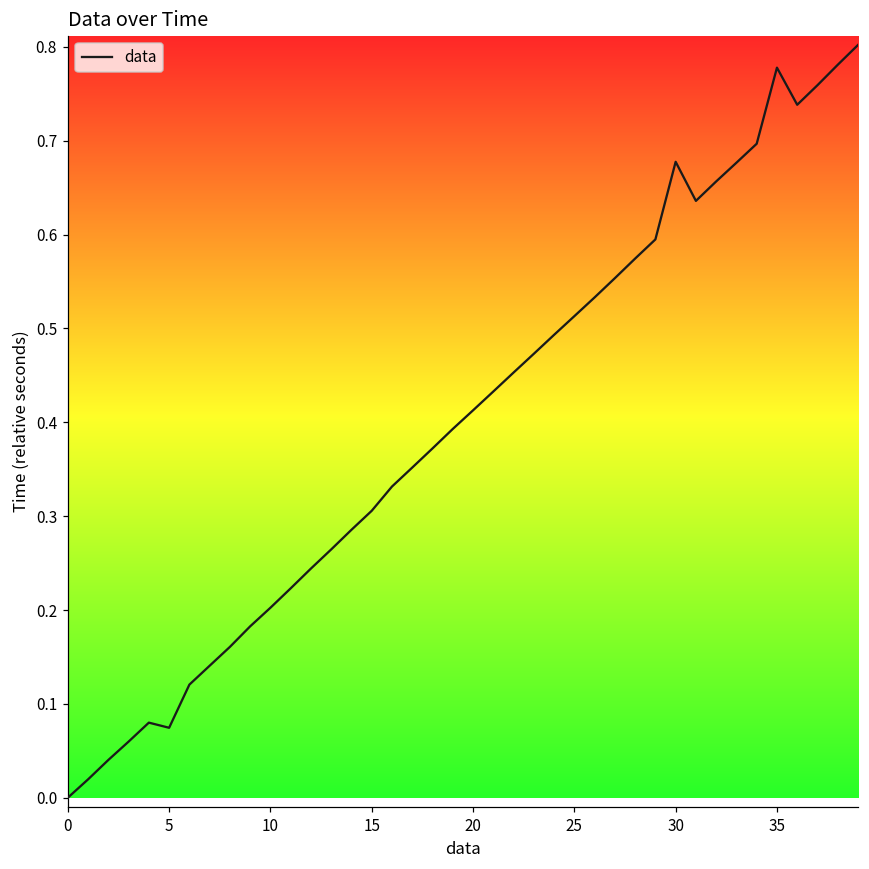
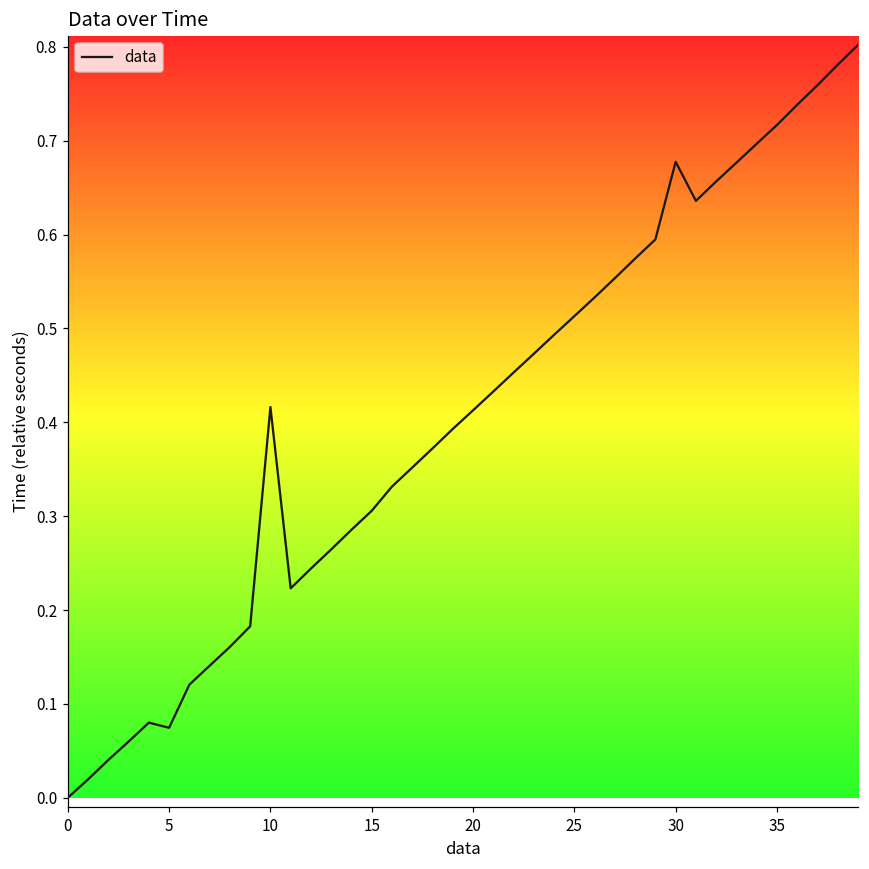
  {
    "0": 0.00,
    "5": 0.07,
-   "10": 0.20,
+   "10": 0.42,
    "15": 0.31,
    "20": 0.41,
    "25": 0.51,
    "30": 0.68,
-   "35": 0.78
+   "35": 0.72
  }
